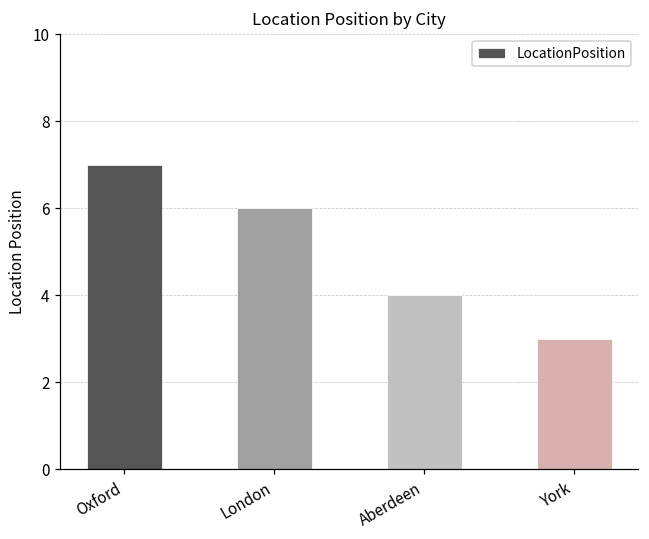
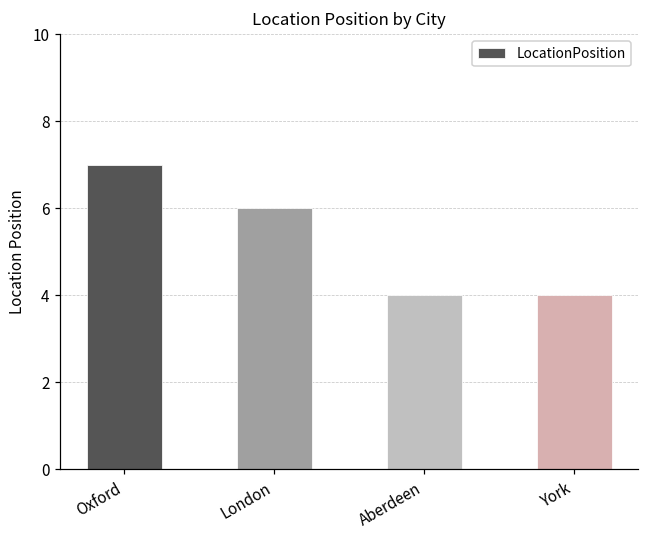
  {
    "Oxford": 7,
    "London": 6,
    "Aberdeen": 4,
-   "York": 3
+   "York": 4
  }
